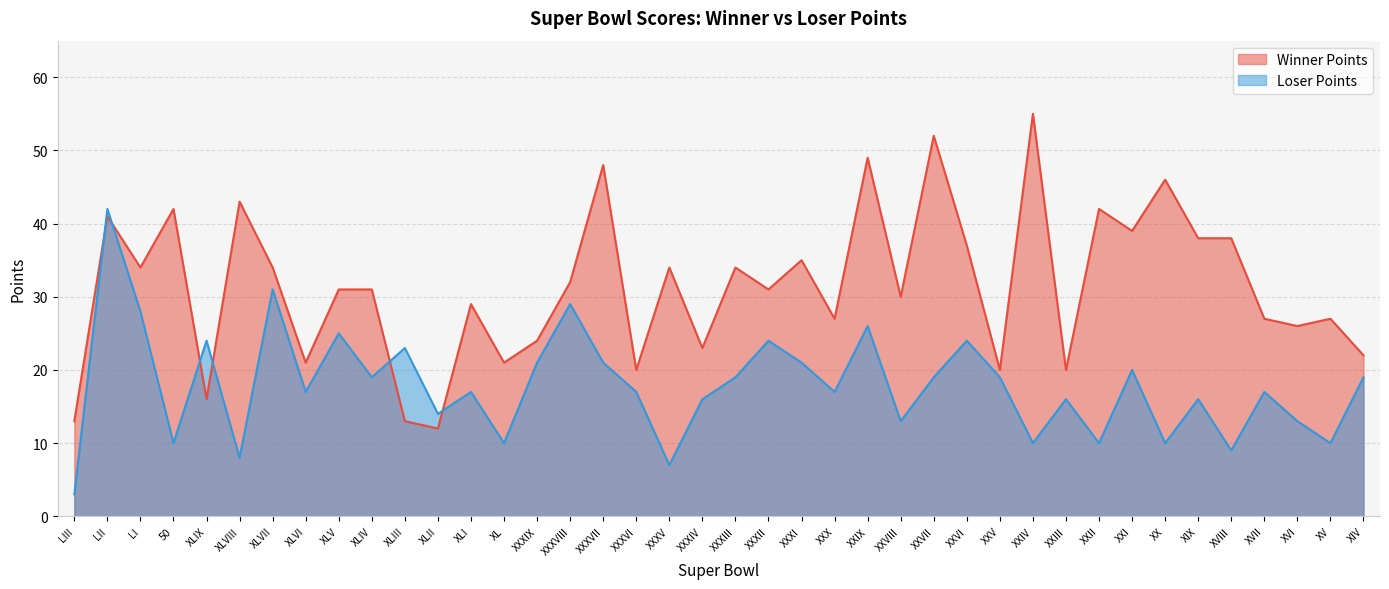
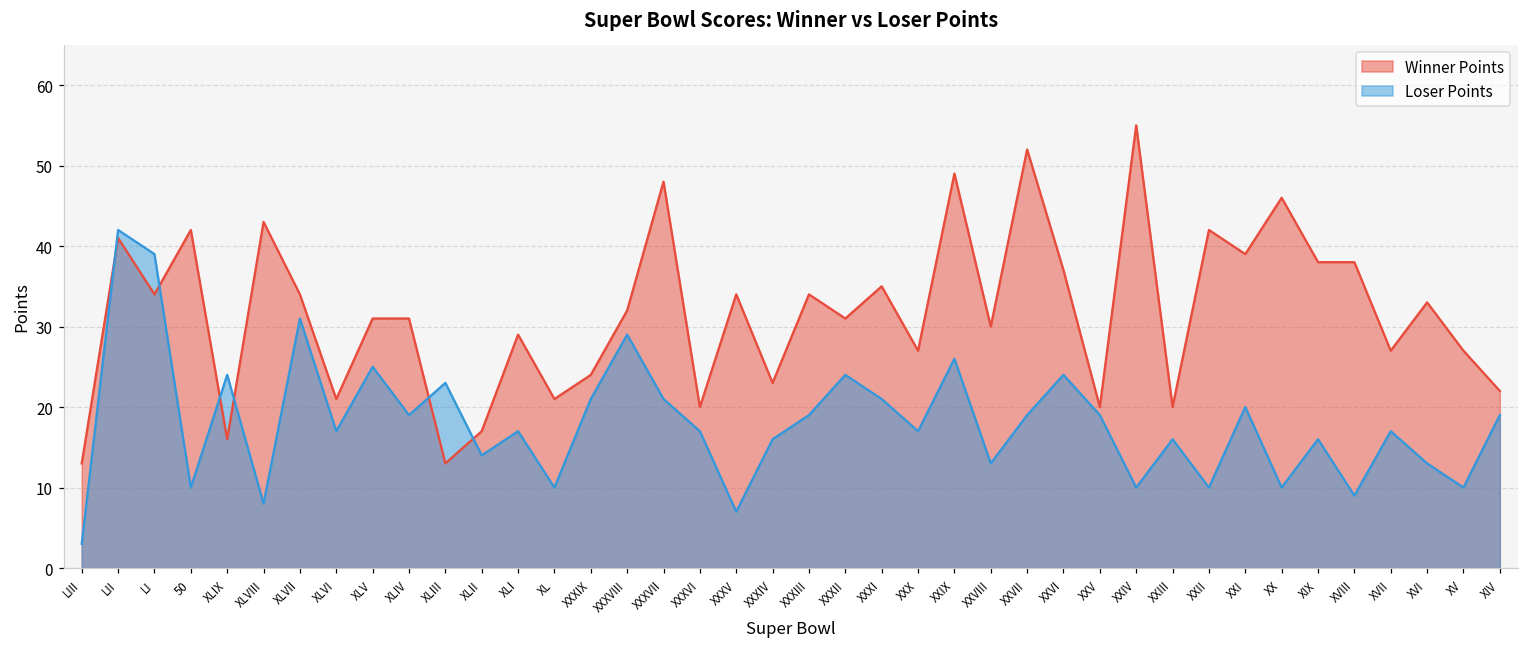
  {
    "Winner Points": {
      "LIII": 13,
      "LII": 41,
      "LI": 34,
      "50": 42,
      "XLIX": 16,
      "XLVIII": 43,
      "XLVII": 34,
      "XLVI": 21,
      "XLV": 31,
      "XLIV": 31,
      "XLIII": 13,
-     "XLII": 12,
+     "XLII": 17,
      "XLI": 29,
      "XL": 21,
      "XXXIX": 24,
      "XXXVIII": 32,
      "XXXVII": 48,
      "XXXVI": 20,
      "XXXV": 34,
      "XXXIV": 23,
      "XXXIII": 34,
      "XXXII": 31,
      "XXXI": 35,
      "XXX": 27,
      "XXIX": 49,
      "XXVIII": 30,
      "XXVII": 52,
      "XXVI": 37,
      "XXV": 20,
      "XXIV": 55,
      "XXIII": 20,
      "XXII": 42,
      "XXI": 39,
      "XX": 46,
      "XIX": 38,
      "XVIII": 38,
      "XVII": 27,
-     "XVI": 26,
+     "XVI": 33,
      "XV": 27,
      "XIV": 22
    },
    "Loser Points": {
      "LIII": 3,
      "LII": 42,
-     "LI": 28,
+     "LI": 39,
      "50": 10,
      "XLIX": 24,
      "XLVIII": 8,
      "XLVII": 31,
      "XLVI": 17,
      "XLV": 25,
      "XLIV": 19,
      "XLIII": 23,
      "XLII": 14,
      "XLI": 17,
      "XL": 10,
      "XXXIX": 21,
      "XXXVIII": 29,
      "XXXVII": 21,
      "XXXVI": 17,
      "XXXV": 7,
      "XXXIV": 16,
      "XXXIII": 19,
      "XXXII": 24,
      "XXXI": 21,
      "XXX": 17,
      "XXIX": 26,
      "XXVIII": 13,
      "XXVII": 19,
      "XXVI": 24,
      "XXV": 19,
      "XXIV": 10,
      "XXIII": 16,
      "XXII": 10,
      "XXI": 20,
      "XX": 10,
      "XIX": 16,
      "XVIII": 9,
      "XVII": 17,
      "XVI": 13,
      "XV": 10,
      "XIV": 19
    }
  }
